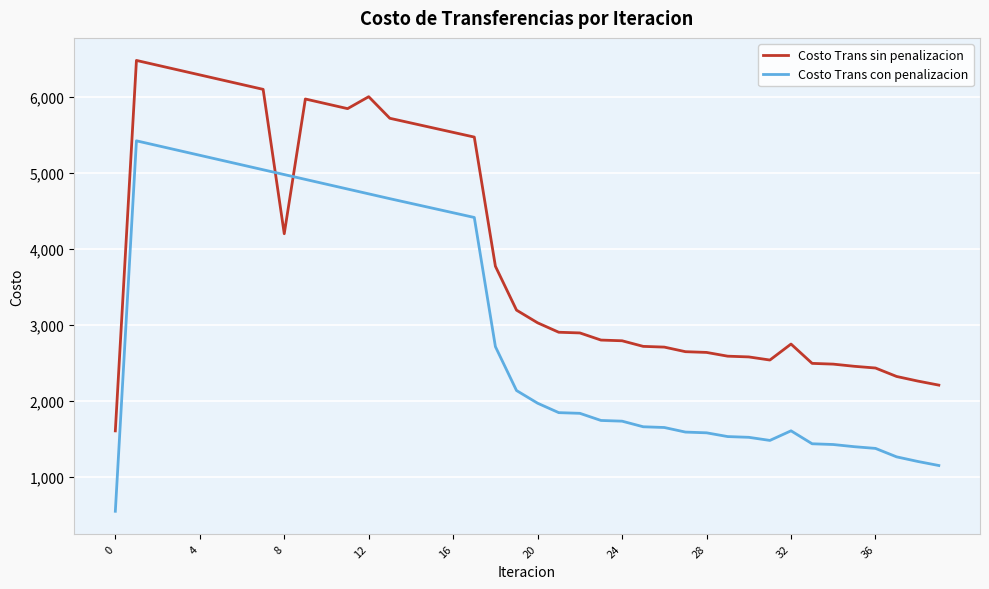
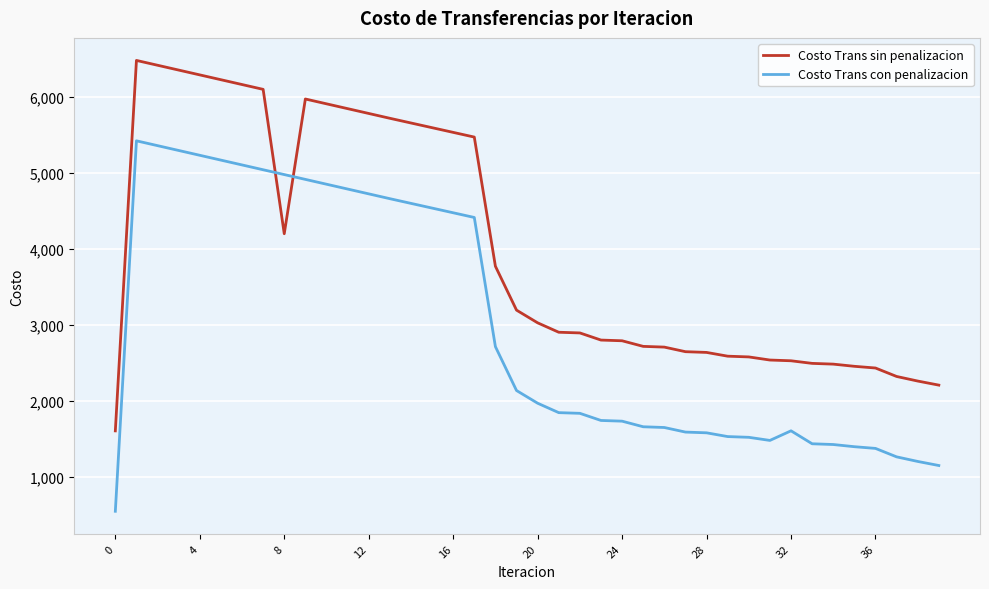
  {
    "Costo Trans sin penalizacion": {
      "0": "1,600",
      "4": "6,300",
      "8": "4,200",
-     "12": "6,000",
+     "12": "5,800",
      "16": "5,500",
      "20": "3,000",
      "24": "2,800",
      "28": "2,600",
-     "32": "2,700",
+     "32": "2,500",
      "36": "2,400"
    },
    "Costo Trans con penalizacion": {
      "0": "500",
      "4": "5,200",
      "8": "5,000",
      "12": "4,700",
      "16": "4,500",
      "20": "2,000",
      "24": "1,700",
      "28": "1,600",
      "32": "1,600",
      "36": "1,400"
    }
  }
